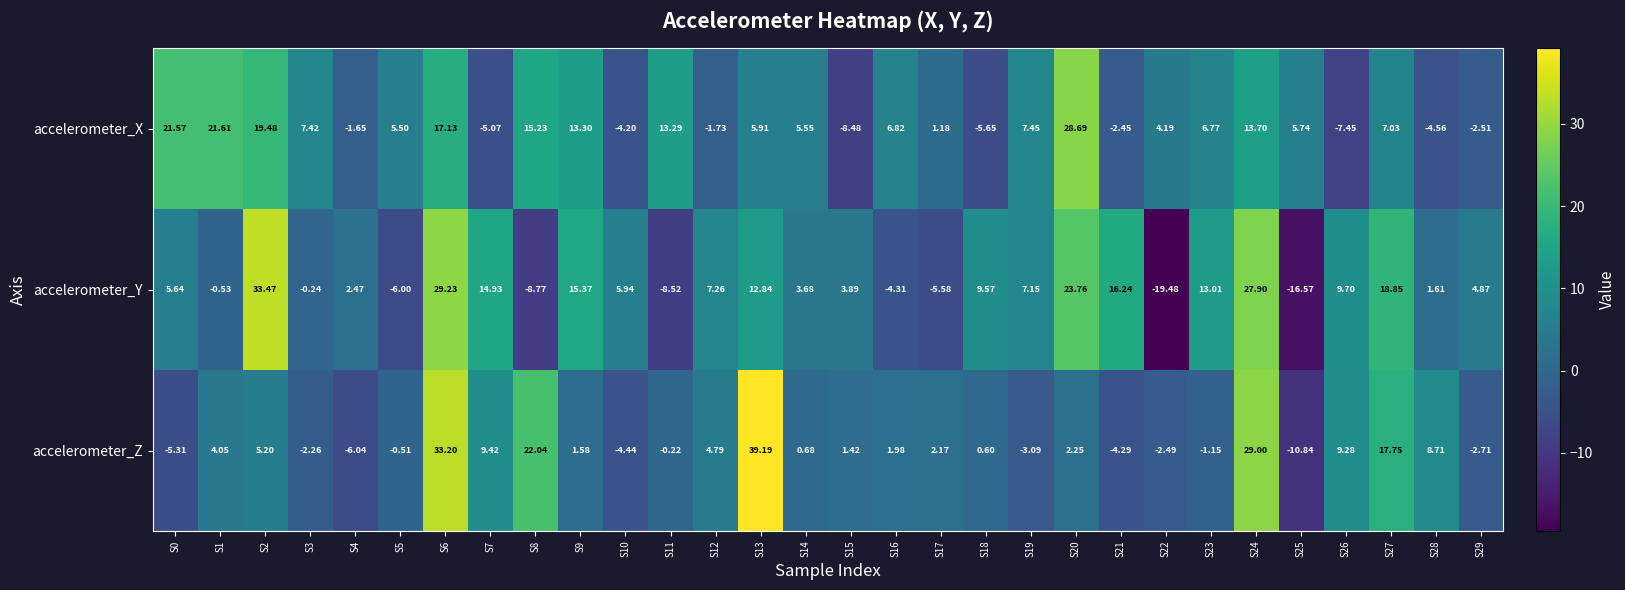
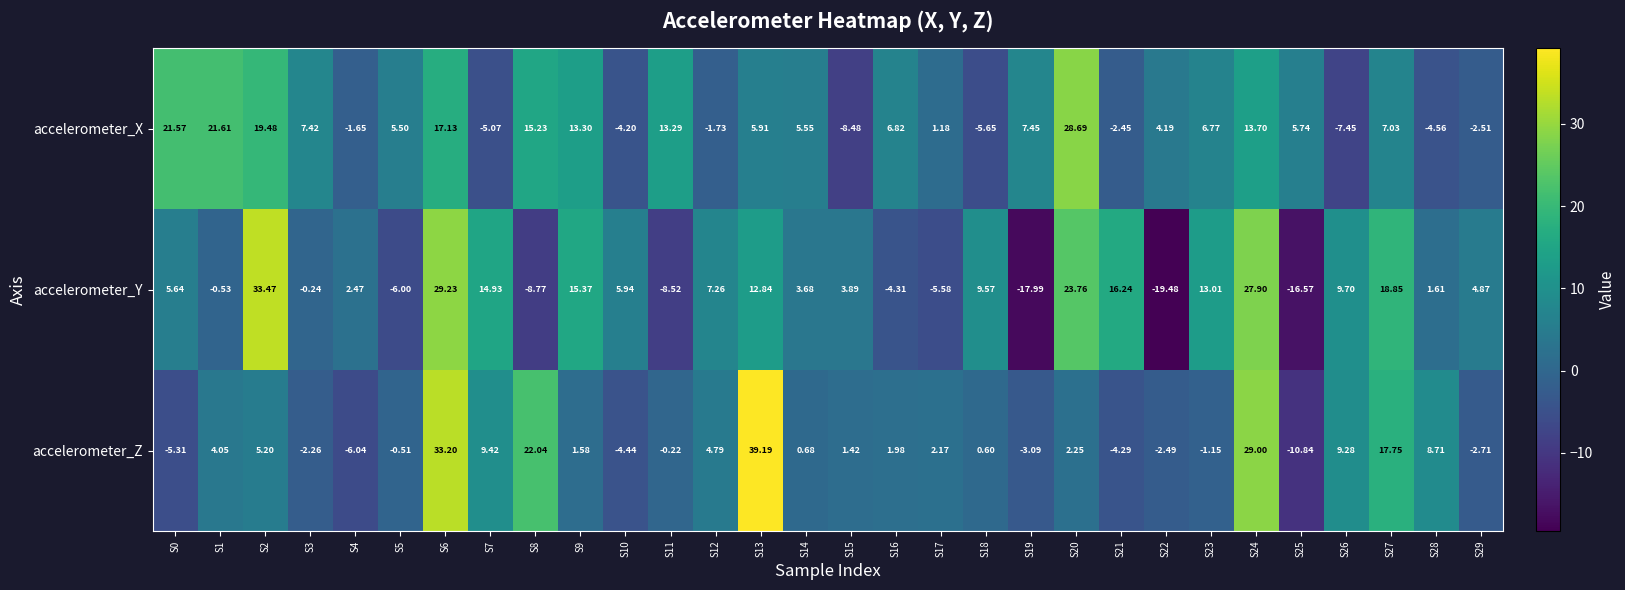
  {
    "accelerometer_X": {
      "S0": 21.57,
      "S1": 21.61,
      "S2": 19.48,
      "S3": 7.42,
      "S4": -1.65,
      "S5": 5.50,
      "S6": 17.13,
      "S7": -5.07,
      "S8": 15.23,
      "S9": 13.30,
      "S10": -4.20,
      "S11": 13.29,
      "S12": -1.73,
      "S13": 5.91,
      "S14": 5.55,
      "S15": -8.48,
      "S16": 6.82,
      "S17": 1.18,
      "S18": -5.65,
      "S19": 7.45,
      "S20": 28.69,
      "S21": -2.45,
      "S22": 4.19,
      "S23": 6.77,
      "S24": 13.70,
      "S25": 5.74,
      "S26": -7.45,
      "S27": 7.03,
      "S28": -4.56,
      "S29": -2.51
    },
    "accelerometer_Y": {
      "S0": 5.64,
      "S1": -0.53,
      "S2": 33.47,
      "S3": -0.24,
      "S4": 2.47,
      "S5": -6.00,
      "S6": 29.23,
      "S7": 14.93,
      "S8": -8.77,
      "S9": 15.37,
      "S10": 5.94,
      "S11": -8.52,
      "S12": 7.26,
      "S13": 12.84,
      "S14": 3.68,
      "S15": 3.89,
      "S16": -4.31,
      "S17": -5.58,
      "S18": 9.57,
-     "S19": 7.15,
+     "S19": -17.99,
      "S20": 23.76,
      "S21": 16.24,
      "S22": -19.48,
      "S23": 13.01,
      "S24": 27.90,
      "S25": -16.57,
      "S26": 9.70,
      "S27": 18.85,
      "S28": 1.61,
      "S29": 4.87
    },
    "accelerometer_Z": {
      "S0": -5.31,
      "S1": 4.05,
      "S2": 5.20,
      "S3": -2.26,
      "S4": -6.04,
      "S5": -0.51,
      "S6": 33.20,
      "S7": 9.42,
      "S8": 22.04,
      "S9": 1.58,
      "S10": -4.44,
      "S11": -0.22,
      "S12": 4.79,
      "S13": 39.19,
      "S14": 0.68,
      "S15": 1.42,
      "S16": 1.98,
      "S17": 2.17,
      "S18": 0.60,
      "S19": -3.09,
      "S20": 2.25,
      "S21": -4.29,
      "S22": -2.49,
      "S23": -1.15,
      "S24": 29.00,
      "S25": -10.84,
      "S26": 9.28,
      "S27": 17.75,
      "S28": 8.71,
      "S29": -2.71
    }
  }
